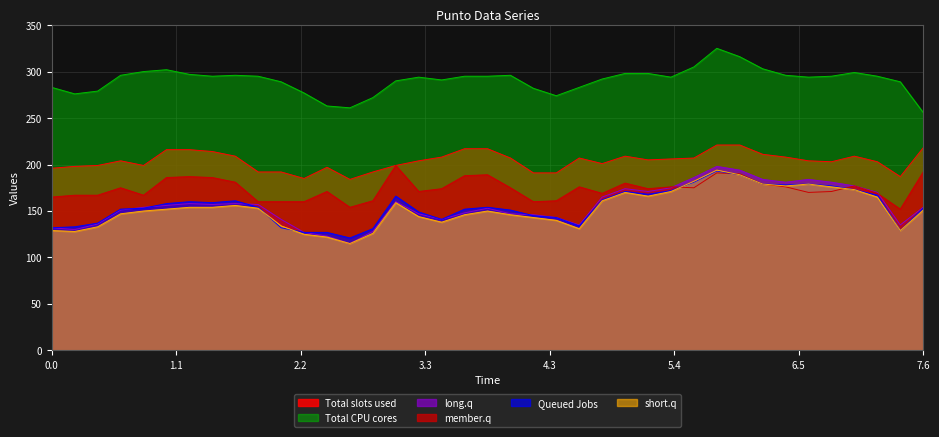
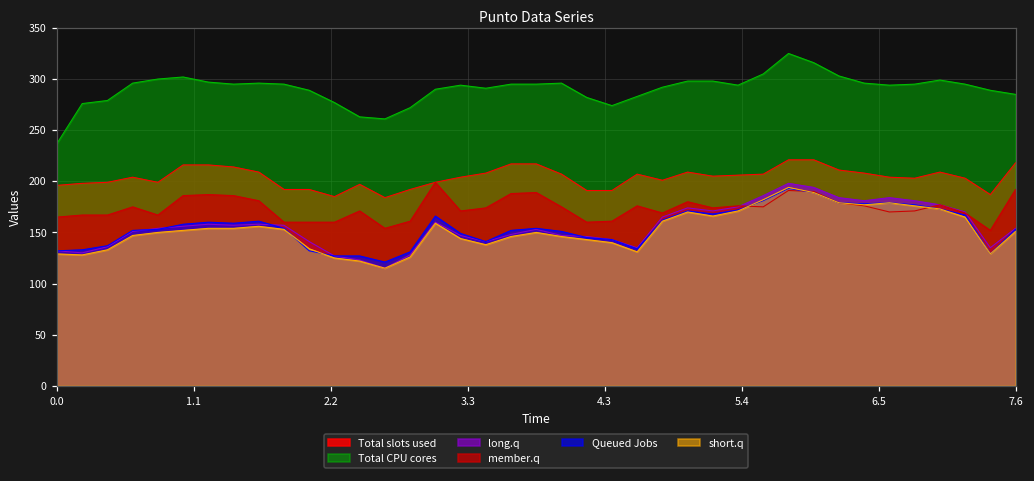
  {
    "Total CPU cores": {
-     "0.0": 280,
-     "7.6": 260
+     "0.0": 240,
+     "7.6": 290
    },
    "short.q": {
      "0.0": 130
    }
  }
